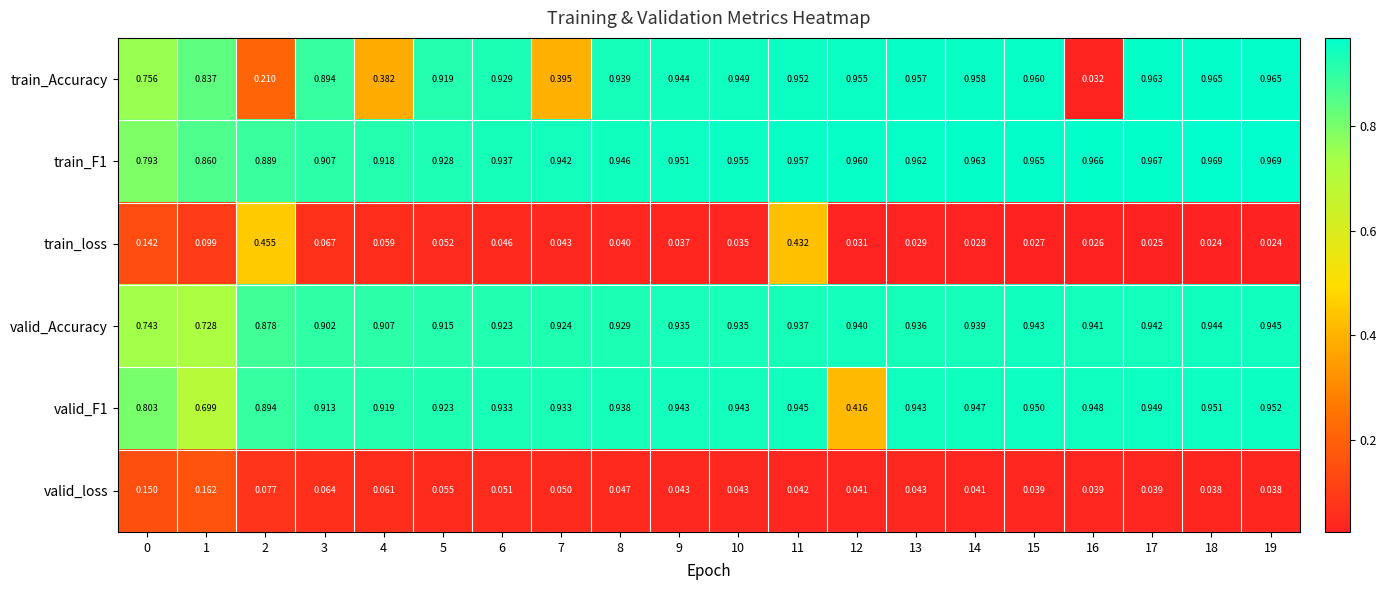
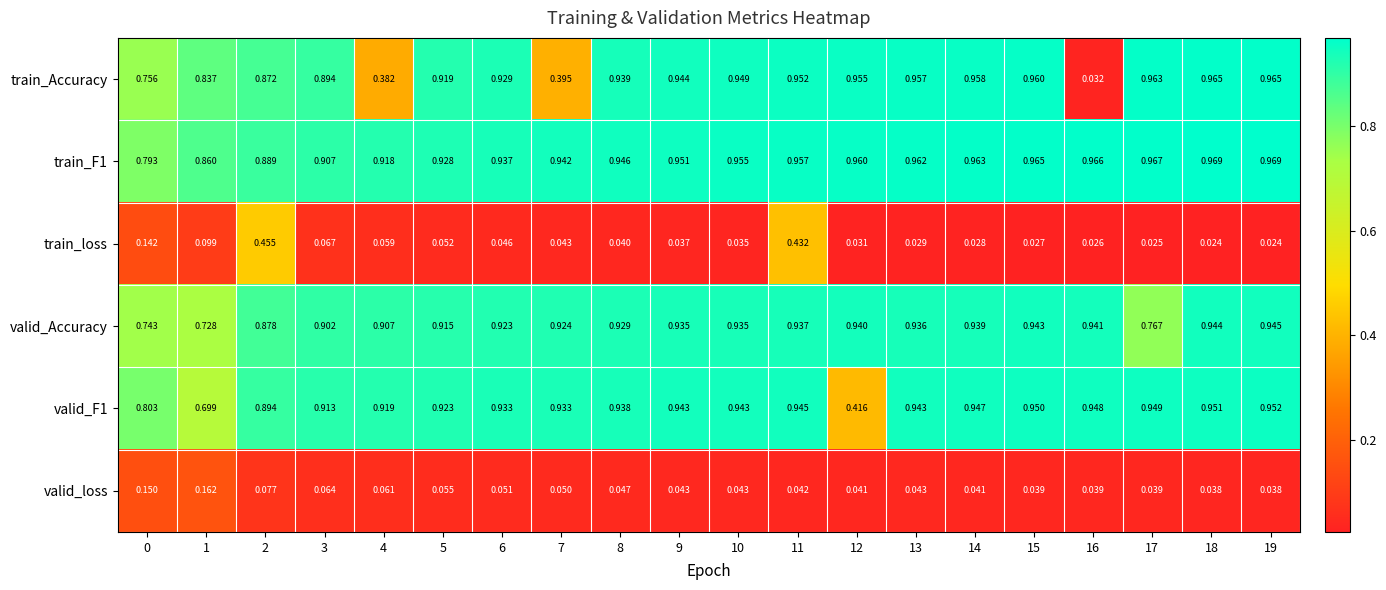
  {
    "train_Accuracy": {
      "0": 0.756,
      "1": 0.837,
-     "2": 0.210,
+     "2": 0.872,
      "3": 0.894,
      "4": 0.382,
      "5": 0.919,
      "6": 0.929,
      "7": 0.395,
      "8": 0.939,
      "9": 0.944,
      "10": 0.949,
      "11": 0.952,
      "12": 0.955,
      "13": 0.957,
      "14": 0.958,
      "15": 0.960,
      "16": 0.032,
      "17": 0.963,
      "18": 0.965,
      "19": 0.965
    },
    "train_F1": {
      "0": 0.793,
      "1": 0.860,
      "2": 0.889,
      "3": 0.907,
      "4": 0.918,
      "5": 0.928,
      "6": 0.937,
      "7": 0.942,
      "8": 0.946,
      "9": 0.951,
      "10": 0.955,
      "11": 0.957,
      "12": 0.960,
      "13": 0.962,
      "14": 0.963,
      "15": 0.965,
      "16": 0.966,
      "17": 0.967,
      "18": 0.969,
      "19": 0.969
    },
    "train_loss": {
      "0": 0.142,
      "1": 0.099,
      "2": 0.455,
      "3": 0.067,
      "4": 0.059,
      "5": 0.052,
      "6": 0.046,
      "7": 0.043,
      "8": 0.040,
      "9": 0.037,
      "10": 0.035,
      "11": 0.432,
      "12": 0.031,
      "13": 0.029,
      "14": 0.028,
      "15": 0.027,
      "16": 0.026,
      "17": 0.025,
      "18": 0.024,
      "19": 0.024
    },
    "valid_Accuracy": {
      "0": 0.743,
      "1": 0.728,
      "2": 0.878,
      "3": 0.902,
      "4": 0.907,
      "5": 0.915,
      "6": 0.923,
      "7": 0.924,
      "8": 0.929,
      "9": 0.935,
      "10": 0.935,
      "11": 0.937,
      "12": 0.940,
      "13": 0.936,
      "14": 0.939,
      "15": 0.943,
      "16": 0.941,
-     "17": 0.942,
+     "17": 0.767,
      "18": 0.944,
      "19": 0.945
    },
    "valid_F1": {
      "0": 0.803,
      "1": 0.699,
      "2": 0.894,
      "3": 0.913,
      "4": 0.919,
      "5": 0.923,
      "6": 0.933,
      "7": 0.933,
      "8": 0.938,
      "9": 0.943,
      "10": 0.943,
      "11": 0.945,
      "12": 0.416,
      "13": 0.943,
      "14": 0.947,
      "15": 0.950,
      "16": 0.948,
      "17": 0.949,
      "18": 0.951,
      "19": 0.952
    },
    "valid_loss": {
      "0": 0.150,
      "1": 0.162,
      "2": 0.077,
      "3": 0.064,
      "4": 0.061,
      "5": 0.055,
      "6": 0.051,
      "7": 0.050,
      "8": 0.047,
      "9": 0.043,
      "10": 0.043,
      "11": 0.042,
      "12": 0.041,
      "13": 0.043,
      "14": 0.041,
      "15": 0.039,
      "16": 0.039,
      "17": 0.039,
      "18": 0.038,
      "19": 0.038
    }
  }
